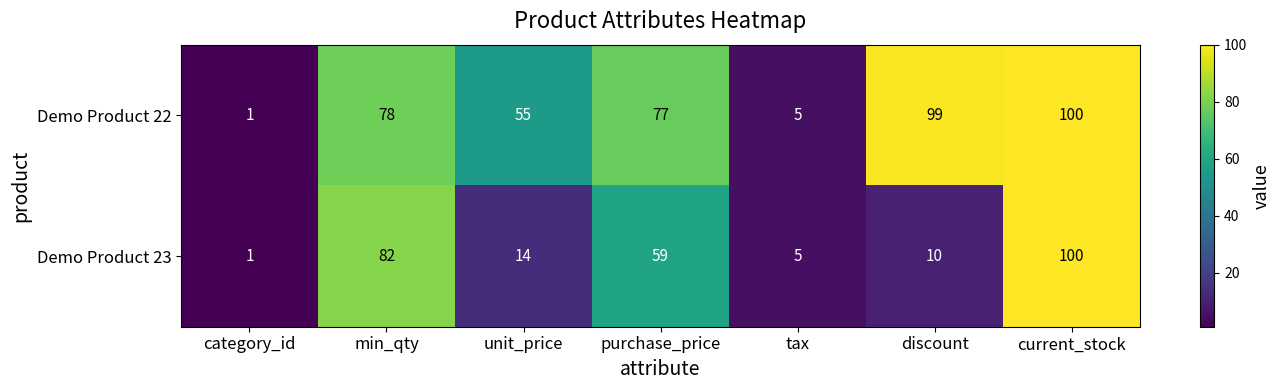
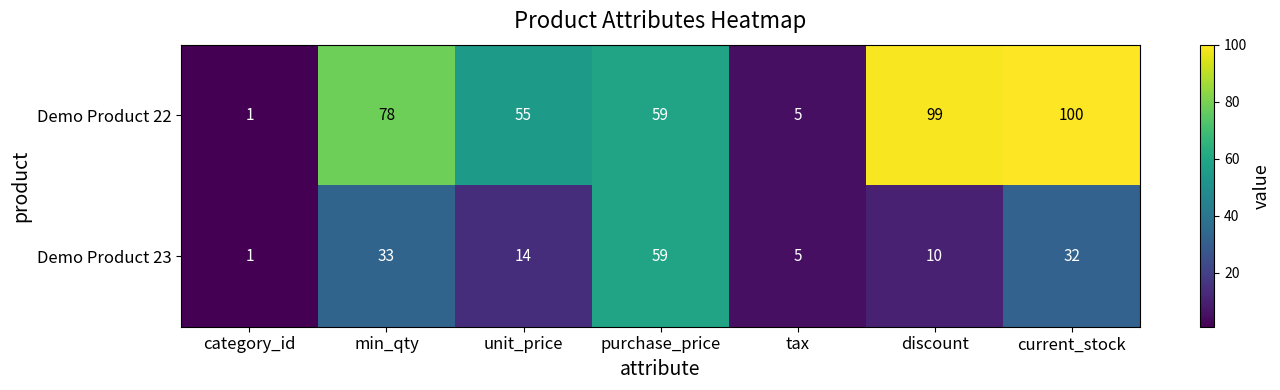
  {
    "Demo Product 22": {
      "category_id": 1,
      "min_qty": 78,
      "unit_price": 55,
-     "purchase_price": 77,
+     "purchase_price": 59,
      "tax": 5,
      "discount": 99,
      "current_stock": 100
    },
    "Demo Product 23": {
      "category_id": 1,
-     "min_qty": 82,
+     "min_qty": 33,
      "unit_price": 14,
      "purchase_price": 59,
      "tax": 5,
      "discount": 10,
-     "current_stock": 100
+     "current_stock": 32
    }
  }
